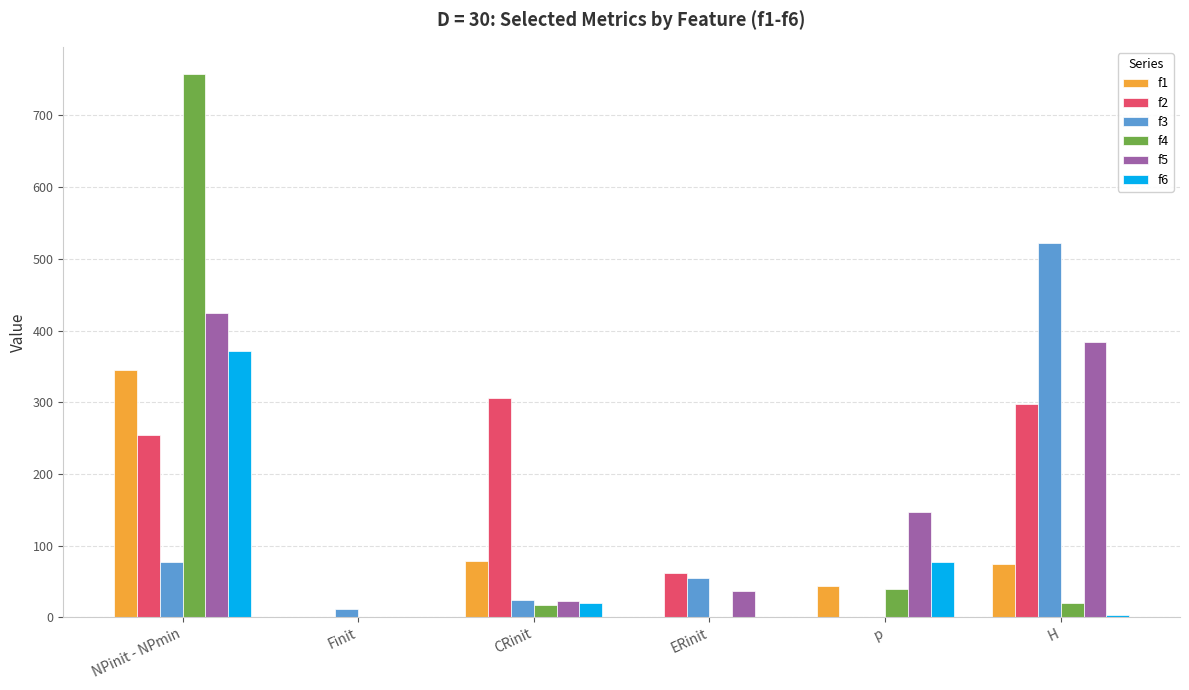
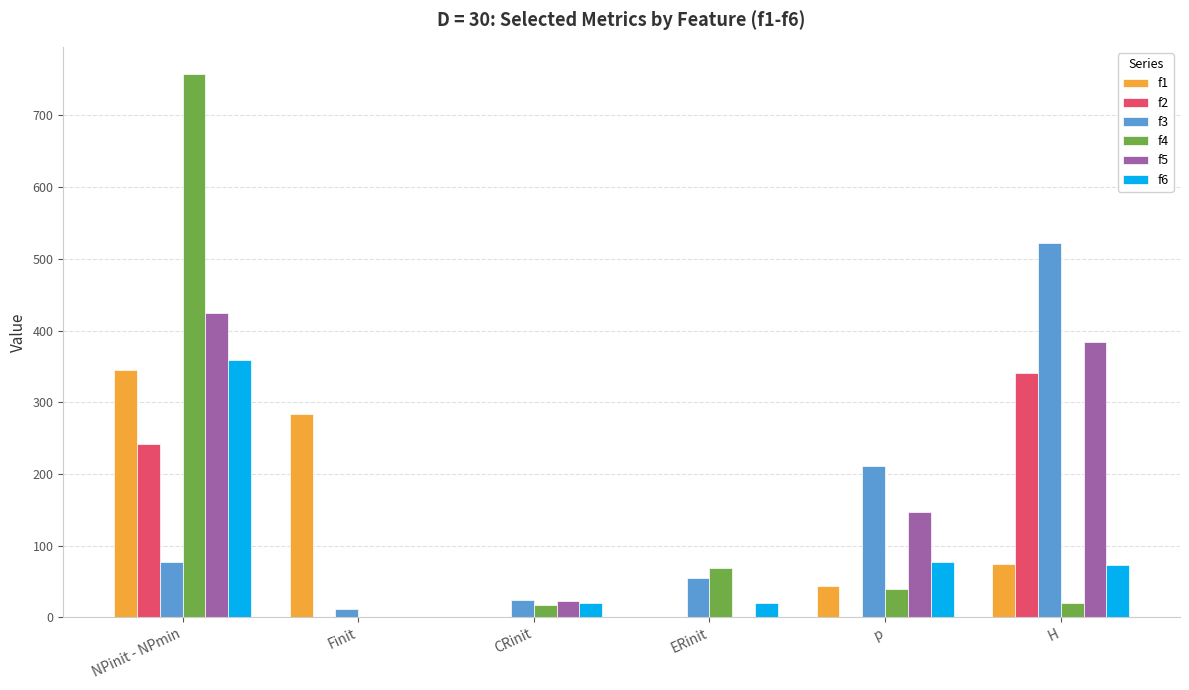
  {
    "f1": {
      "NPinit - NPmin": 350,
-     "Finit": 0,
-     "CRinit": 80,
+     "Finit": 280,
+     "CRinit": 0,
      "p": 40,
      "H": 70
    },
    "f2": {
-     "NPinit - NPmin": 250,
-     "CRinit": 310,
-     "ERinit": 60,
-     "H": 300
+     "NPinit - NPmin": 240,
+     "CRinit": 0,
+     "ERinit": 0,
+     "H": 340
    },
    "f3": {
      "NPinit - NPmin": 80,
      "Finit": 10,
      "CRinit": 20,
      "ERinit": 60,
-     "p": 0,
+     "p": 210,
      "H": 520
    },
    "f4": {
      "NPinit - NPmin": 760,
      "CRinit": 20,
-     "ERinit": 0,
+     "ERinit": 70,
      "p": 40,
      "H": 20
    },
    "f5": {
      "NPinit - NPmin": 420,
      "CRinit": 20,
-     "ERinit": 40,
+     "ERinit": 0,
      "p": 150,
      "H": 380
    },
    "f6": {
-     "NPinit - NPmin": 370,
+     "NPinit - NPmin": 360,
      "CRinit": 20,
-     "ERinit": 0,
+     "ERinit": 20,
      "p": 80,
-     "H": 0
+     "H": 70
    }
  }
